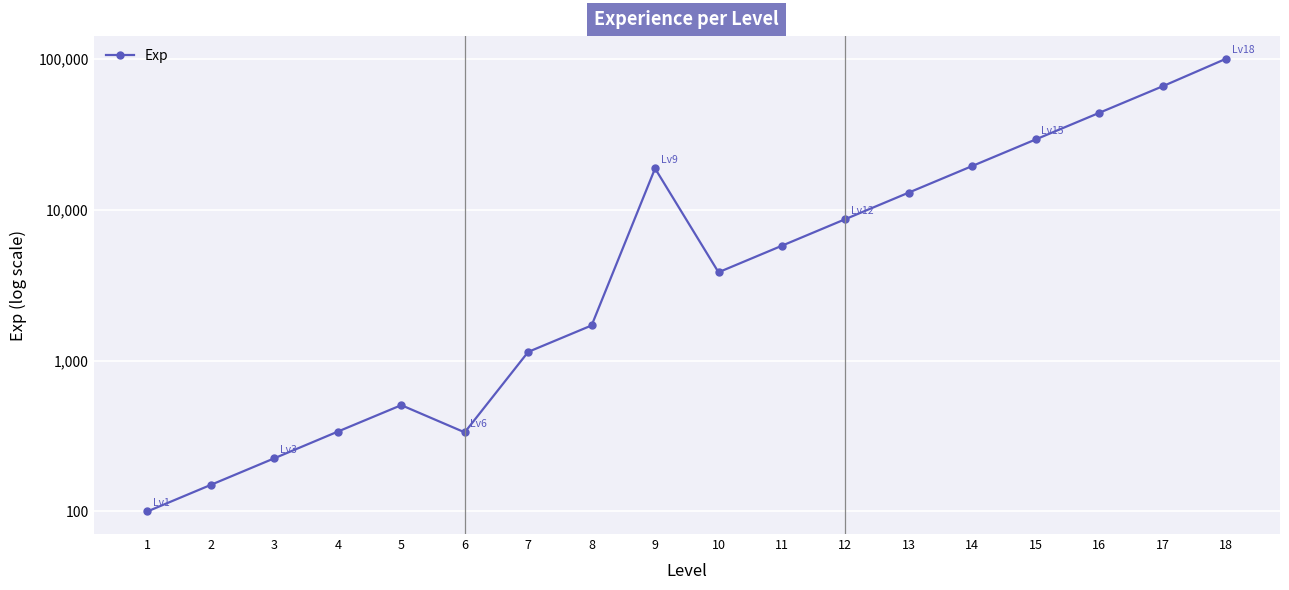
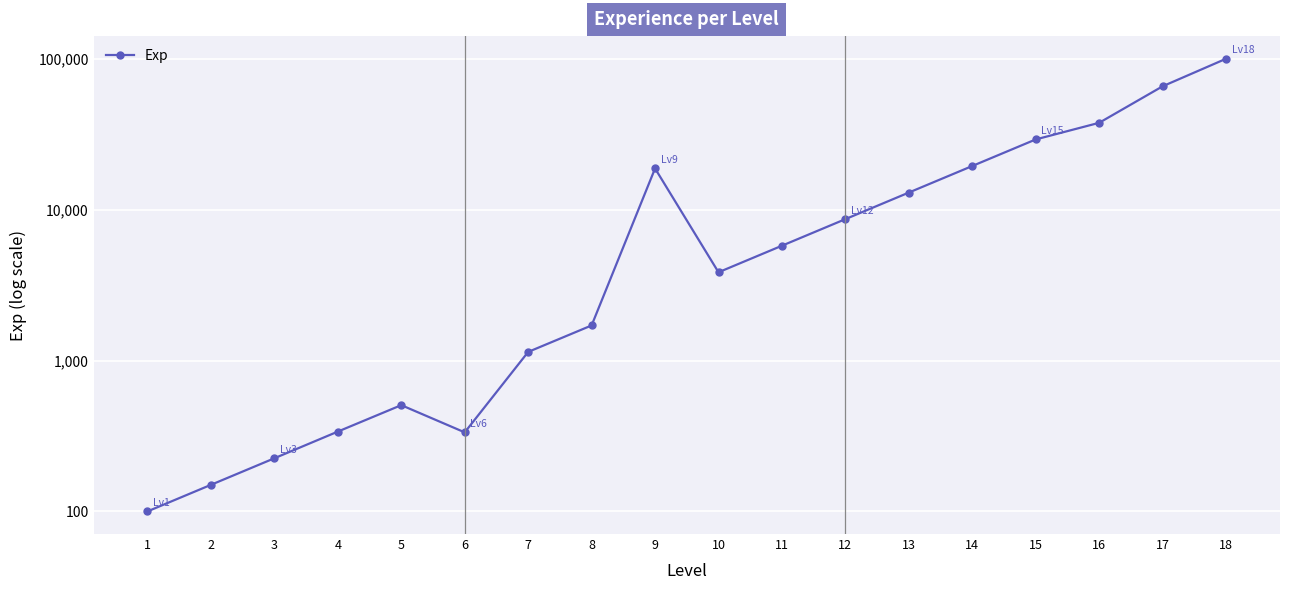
  {
    "1": "100",
    "2": "150",
    "3": "230",
    "4": "340",
    "5": "510",
    "6": "330",
    "7": "1,100",
    "8": "1,700",
    "9": "19,000",
    "10": "3,800",
    "11": "5,800",
    "12": "9,000",
    "13": "13,000",
    "14": "19,000",
    "15": "29,000",
-   "16": "44,000",
+   "16": "38,000",
    "17": "70,000",
    "18": "100,000"
  }
